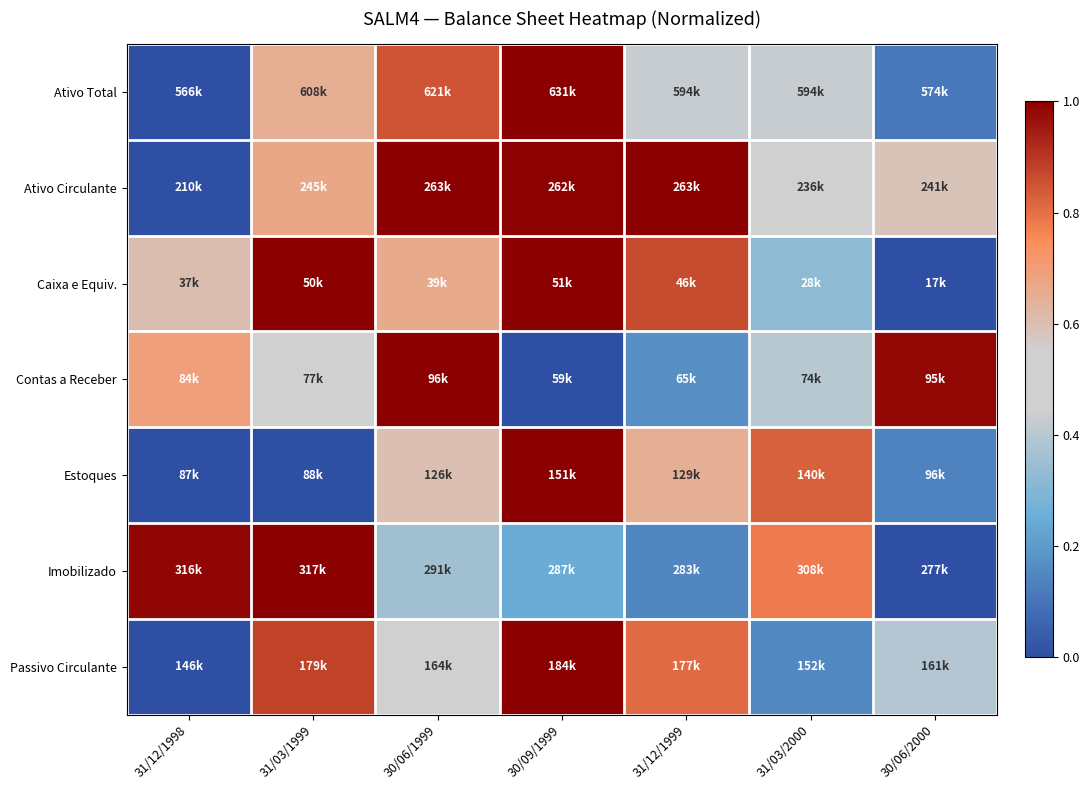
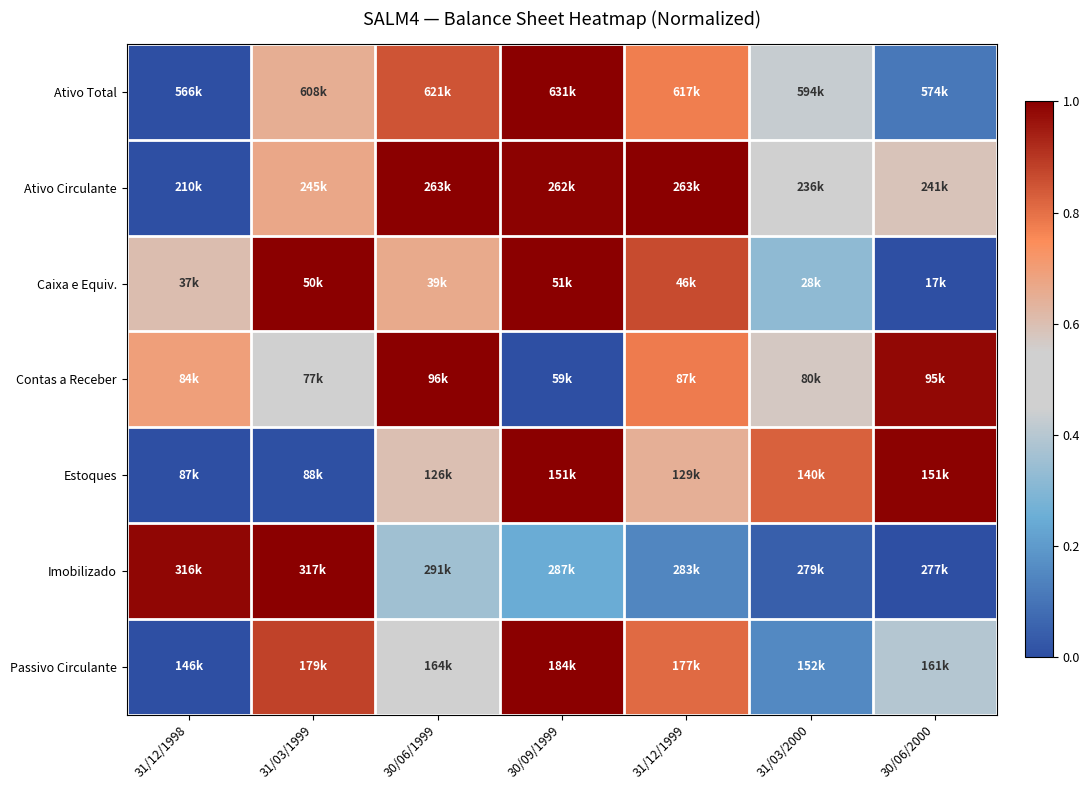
  {
    "Ativo Total": {
      "31/12/1998": "566k",
      "31/03/1999": "608k",
      "30/06/1999": "621k",
      "30/09/1999": "631k",
-     "31/12/1999": "594k",
+     "31/12/1999": "617k",
      "31/03/2000": "594k",
      "30/06/2000": "574k"
    },
    "Ativo Circulante": {
      "31/12/1998": "210k",
      "31/03/1999": "245k",
      "30/06/1999": "263k",
      "30/09/1999": "262k",
      "31/12/1999": "263k",
      "31/03/2000": "236k",
      "30/06/2000": "241k"
    },
    "Caixa e Equiv.": {
      "31/12/1998": "37k",
      "31/03/1999": "50k",
      "30/06/1999": "39k",
      "30/09/1999": "51k",
      "31/12/1999": "46k",
      "31/03/2000": "28k",
      "30/06/2000": "17k"
    },
    "Contas a Receber": {
      "31/12/1998": "84k",
      "31/03/1999": "77k",
      "30/06/1999": "96k",
      "30/09/1999": "59k",
-     "31/12/1999": "65k",
-     "31/03/2000": "74k",
+     "31/12/1999": "87k",
+     "31/03/2000": "80k",
      "30/06/2000": "95k"
    },
    "Estoques": {
      "31/12/1998": "87k",
      "31/03/1999": "88k",
      "30/06/1999": "126k",
      "30/09/1999": "151k",
      "31/12/1999": "129k",
      "31/03/2000": "140k",
-     "30/06/2000": "96k"
+     "30/06/2000": "151k"
    },
    "Imobilizado": {
      "31/12/1998": "316k",
      "31/03/1999": "317k",
      "30/06/1999": "291k",
      "30/09/1999": "287k",
      "31/12/1999": "283k",
-     "31/03/2000": "308k",
+     "31/03/2000": "279k",
      "30/06/2000": "277k"
    },
    "Passivo Circulante": {
      "31/12/1998": "146k",
      "31/03/1999": "179k",
      "30/06/1999": "164k",
      "30/09/1999": "184k",
      "31/12/1999": "177k",
      "31/03/2000": "152k",
      "30/06/2000": "161k"
    }
  }
